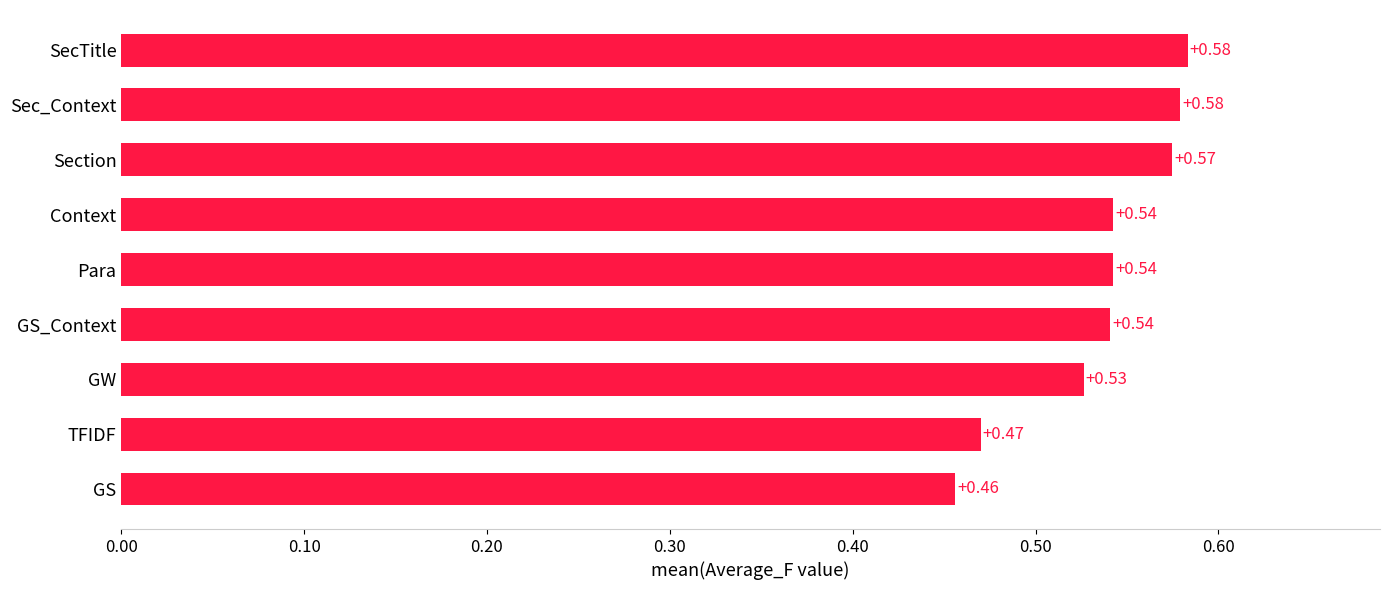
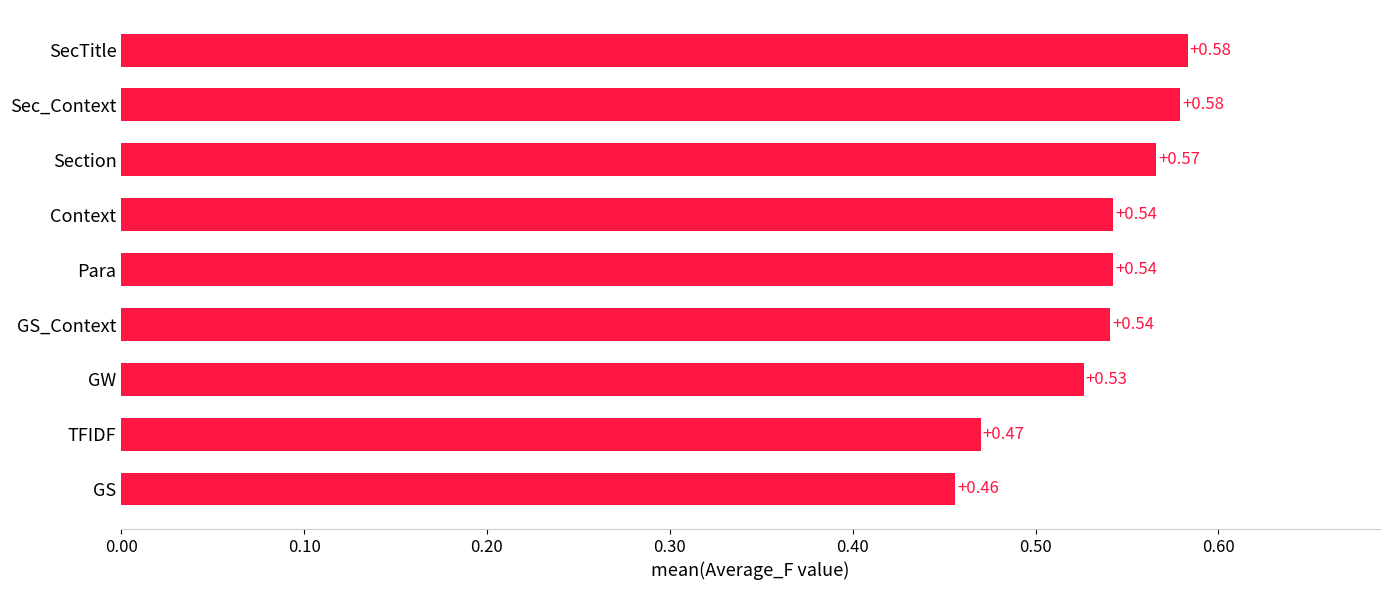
  {
-   "Section": 0.575
+   "Section": 0.566
  }
